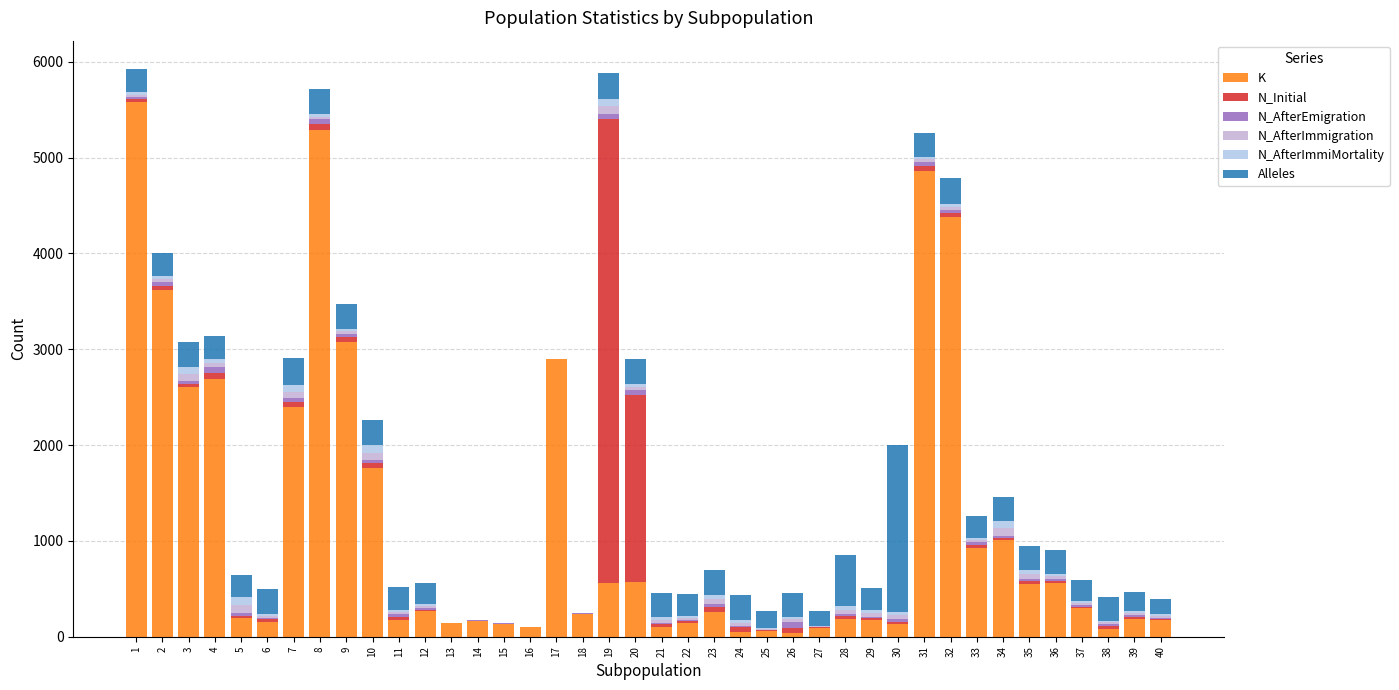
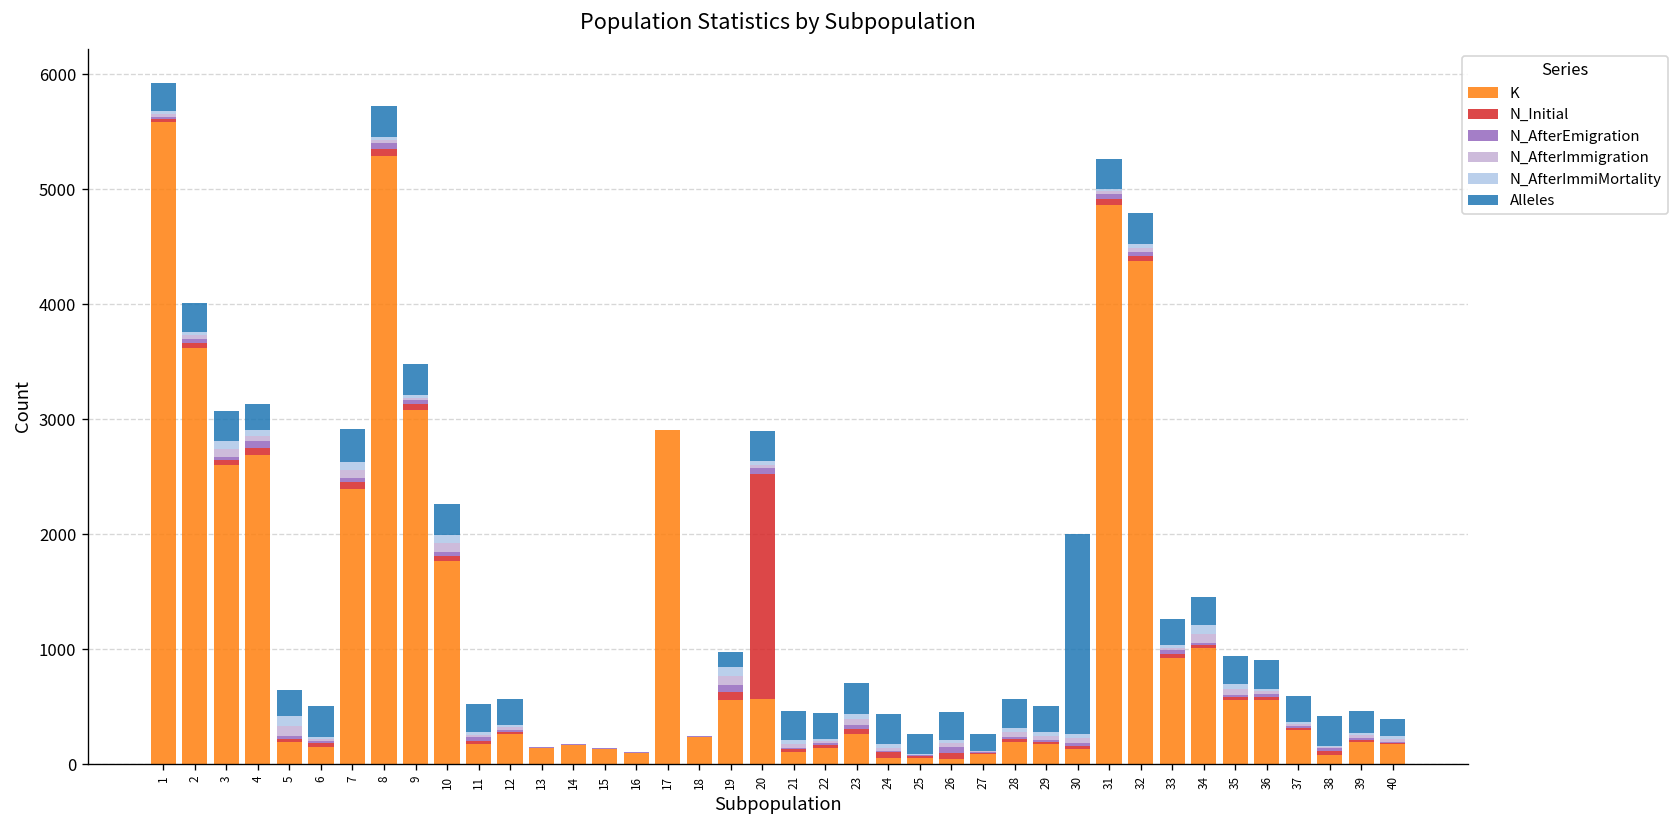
  {
    "K": {
      "1": 5600,
      "2": 3600,
      "3": 2600,
      "4": 2700,
      "5": 200,
      "6": 200,
      "7": 2400,
      "8": 5300,
      "9": 3100,
      "10": 1800,
      "11": 200,
      "12": 300,
      "13": 100,
      "14": 200,
      "15": 100,
      "16": 100,
      "17": 2900,
      "18": 200,
      "19": 600,
      "20": 600,
      "21": 100,
      "22": 100,
      "23": 300,
      "24": 100,
      "25": 100,
      "26": 0,
      "27": 100,
      "28": 200,
      "29": 200,
      "30": 100,
      "31": 4900,
      "32": 4400,
      "33": 900,
      "34": 1000,
      "35": 600,
      "36": 600,
      "37": 300,
      "38": 100,
      "39": 200,
      "40": 200
    },
    "N_Initial": {
      "2": 0,
      "3": 0,
      "4": 100,
      "6": 0,
      "7": 100,
      "8": 100,
      "9": 0,
      "10": 0,
      "11": 0,
      "13": 0,
      "14": 0,
      "15": 0,
      "16": 0,
      "17": 0,
      "18": 0,
-     "19": 4800,
+     "19": 100,
      "20": 2000,
      "23": 0,
      "24": 100,
      "26": 100,
      "31": 0,
      "32": 0,
      "33": 0,
      "35": 0,
      "38": 0
    },
    "N_AfterEmigration": {
      "2": 0,
      "3": 0,
      "4": 100,
      "5": 0,
      "7": 0,
      "8": 100,
      "9": 0,
      "10": 0,
      "11": 0,
      "17": 0,
      "19": 100,
      "20": 100,
      "23": 0,
      "26": 100,
      "30": 0,
      "31": 0,
      "32": 0,
      "33": 0
    },
    "Alleles": {
      "1": 200,
      "2": 200,
      "3": 300,
      "4": 200,
      "5": 200,
      "6": 300,
      "7": 300,
      "8": 300,
      "9": 300,
      "10": 300,
      "11": 200,
      "12": 200,
      "13": 0,
      "14": 0,
      "15": 0,
      "16": 0,
      "17": 0,
      "18": 0,
-     "19": 300,
+     "19": 100,
      "20": 300,
      "21": 300,
      "22": 200,
      "23": 300,
      "24": 300,
      "25": 200,
      "26": 200,
      "27": 200,
-     "28": 500,
+     "28": 200,
      "29": 200,
      "30": 1700,
      "31": 300,
      "32": 300,
      "33": 200,
      "34": 200,
      "35": 300,
      "36": 200,
      "37": 200,
      "38": 300,
      "39": 200,
      "40": 200
    }
  }
